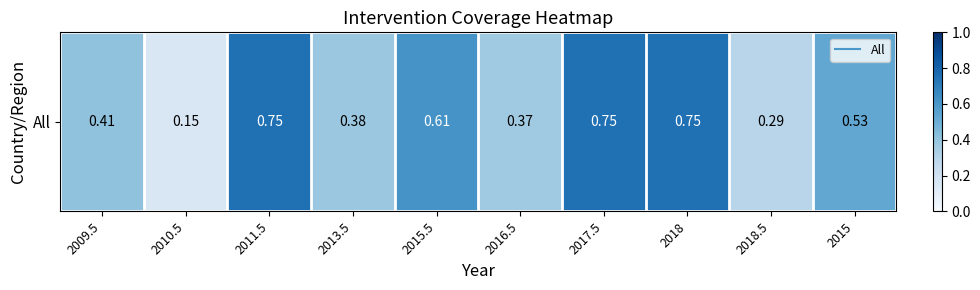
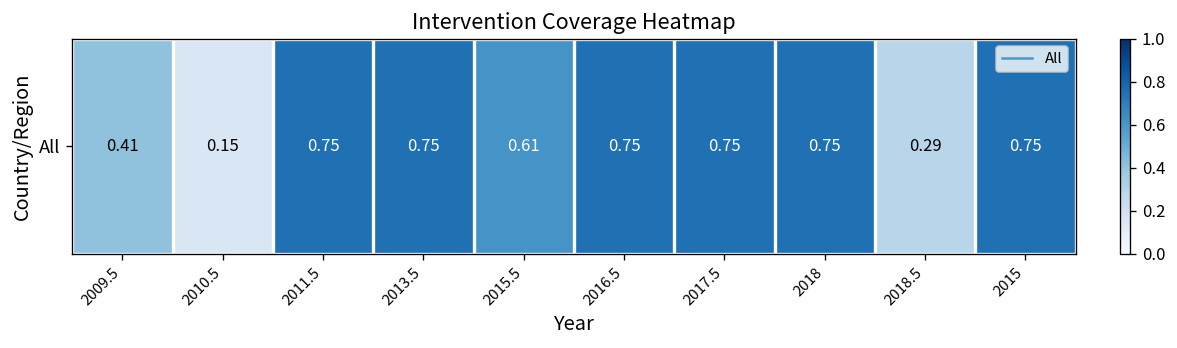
  {
    "All": {
      "2009.5": 0.41,
      "2010.5": 0.15,
      "2011.5": 0.75,
-     "2013.5": 0.38,
+     "2013.5": 0.75,
      "2015.5": 0.61,
-     "2016.5": 0.37,
+     "2016.5": 0.75,
      "2017.5": 0.75,
      "2018": 0.75,
      "2018.5": 0.29,
-     "2015": 0.53
+     "2015": 0.75
    }
  }
